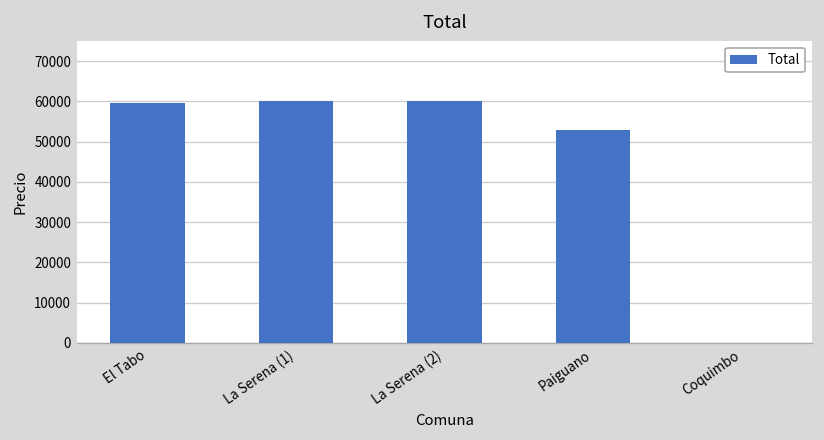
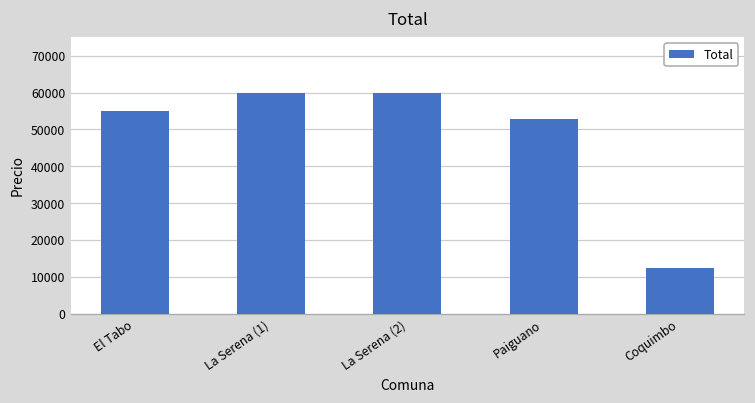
  {
-   "El Tabo": 60000,
+   "El Tabo": 55000,
    "La Serena (1)": 60000,
    "La Serena (2)": 60000,
    "Paiguano": 53000,
-   "Coquimbo": 0
+   "Coquimbo": 12000
  }
